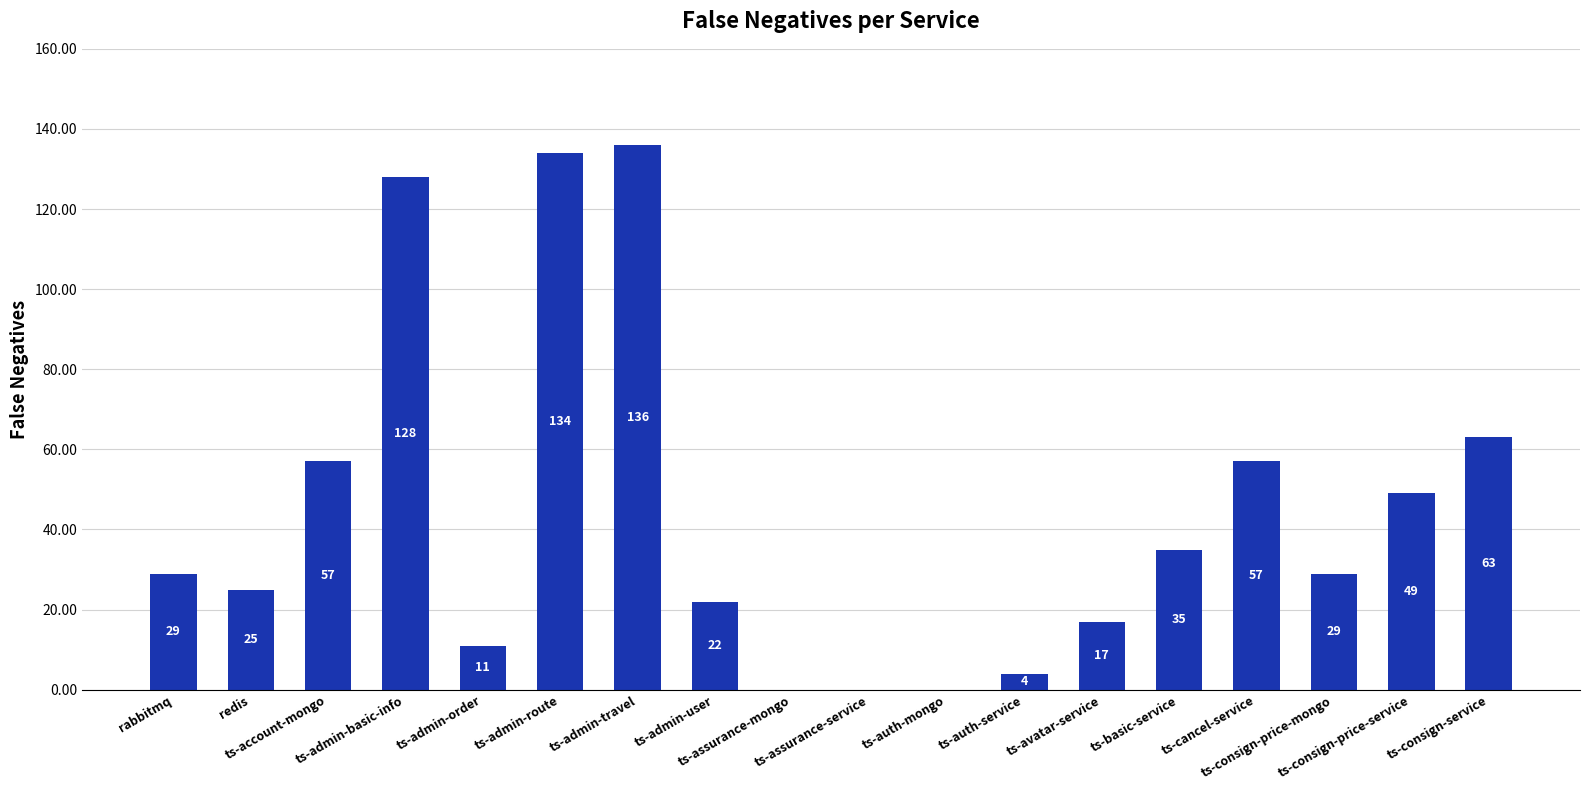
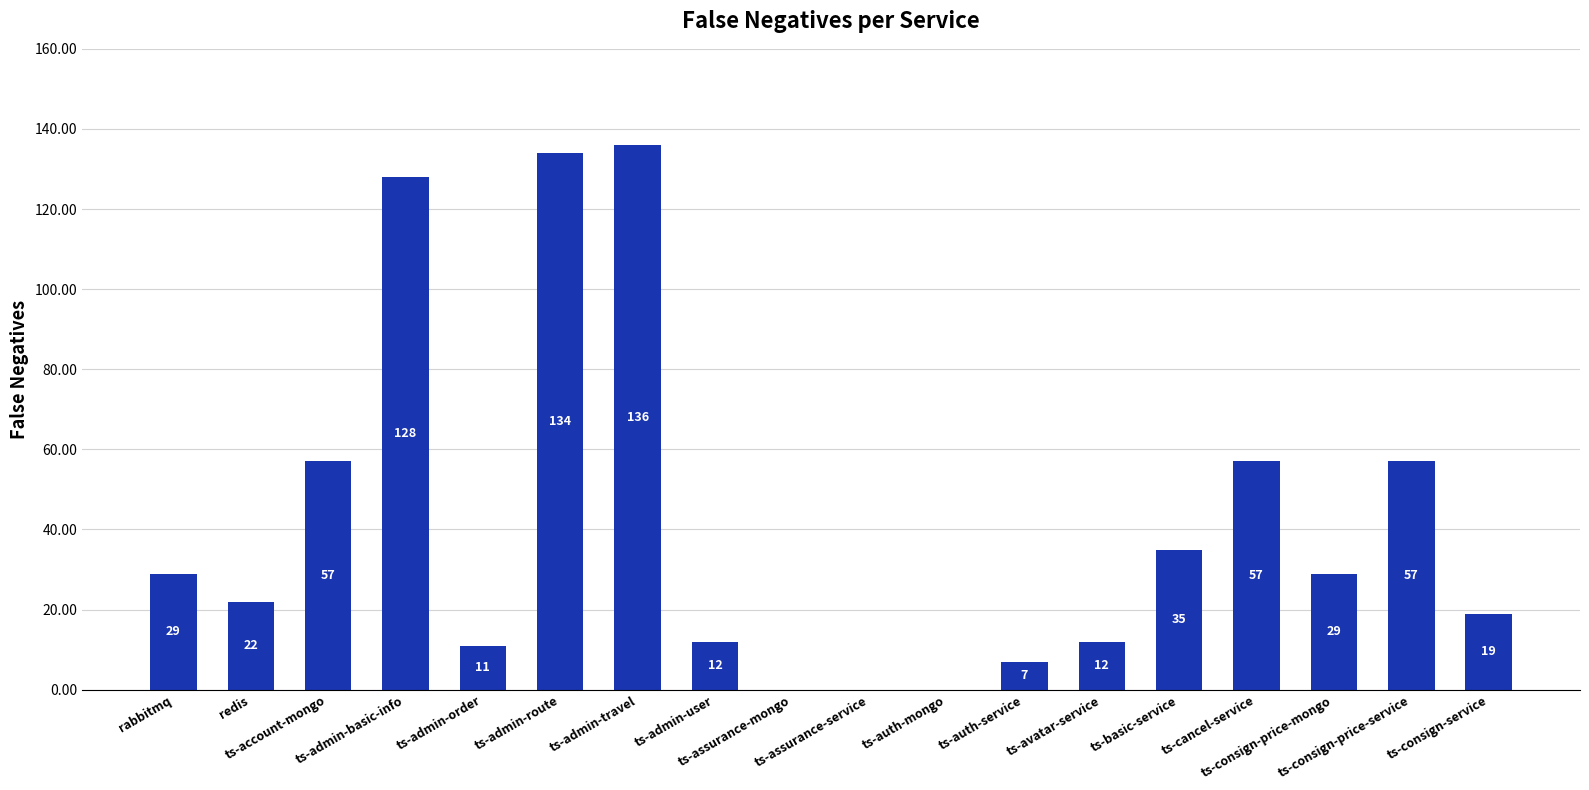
  {
    "rabbitmq": 29,
-   "redis": 25,
+   "redis": 22,
    "ts-account-mongo": 57,
    "ts-admin-basic-info": 128,
    "ts-admin-order": 11,
    "ts-admin-route": 134,
    "ts-admin-travel": 136,
-   "ts-admin-user": 22,
-   "ts-auth-service": 4,
-   "ts-avatar-service": 17,
+   "ts-admin-user": 12,
+   "ts-auth-service": 7,
+   "ts-avatar-service": 12,
    "ts-basic-service": 35,
    "ts-cancel-service": 57,
    "ts-consign-price-mongo": 29,
-   "ts-consign-price-service": 49,
-   "ts-consign-service": 63
+   "ts-consign-price-service": 57,
+   "ts-consign-service": 19
  }
